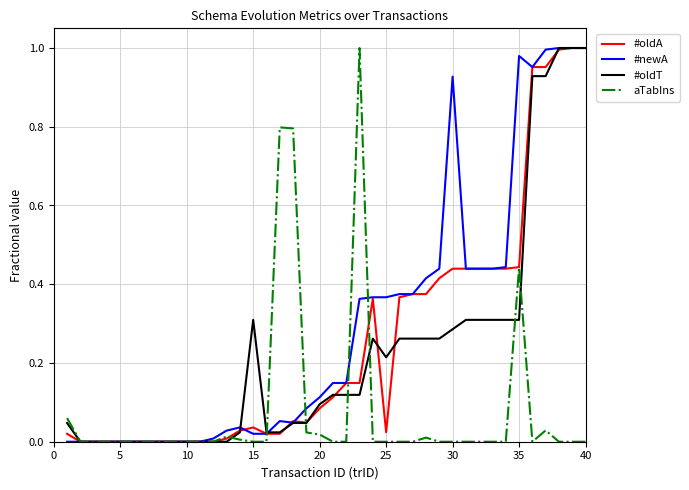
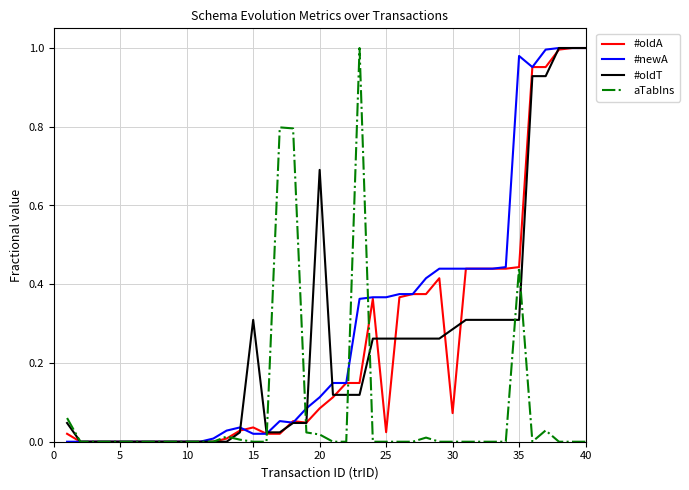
  {
    "#oldA": {
      "15": 0.04,
      "20": 0.08,
      "25": 0.02,
-     "30": 0.44
+     "30": 0.07
    },
    "#newA": {
      "15": 0.02,
      "20": 0.11,
      "25": 0.37,
-     "30": 0.93,
+     "30": 0.44,
      "35": 0.98
    },
    "#oldT": {
      "15": 0.31,
-     "20": 0.10,
-     "25": 0.21,
+     "20": 0.69,
+     "25": 0.26,
      "30": 0.29,
      "35": 0.31
    },
    "aTabIns": {
      "15": 0.00,
      "20": 0.02,
      "25": 0.00,
      "30": 0.00,
      "40": 0.00
    }
  }
